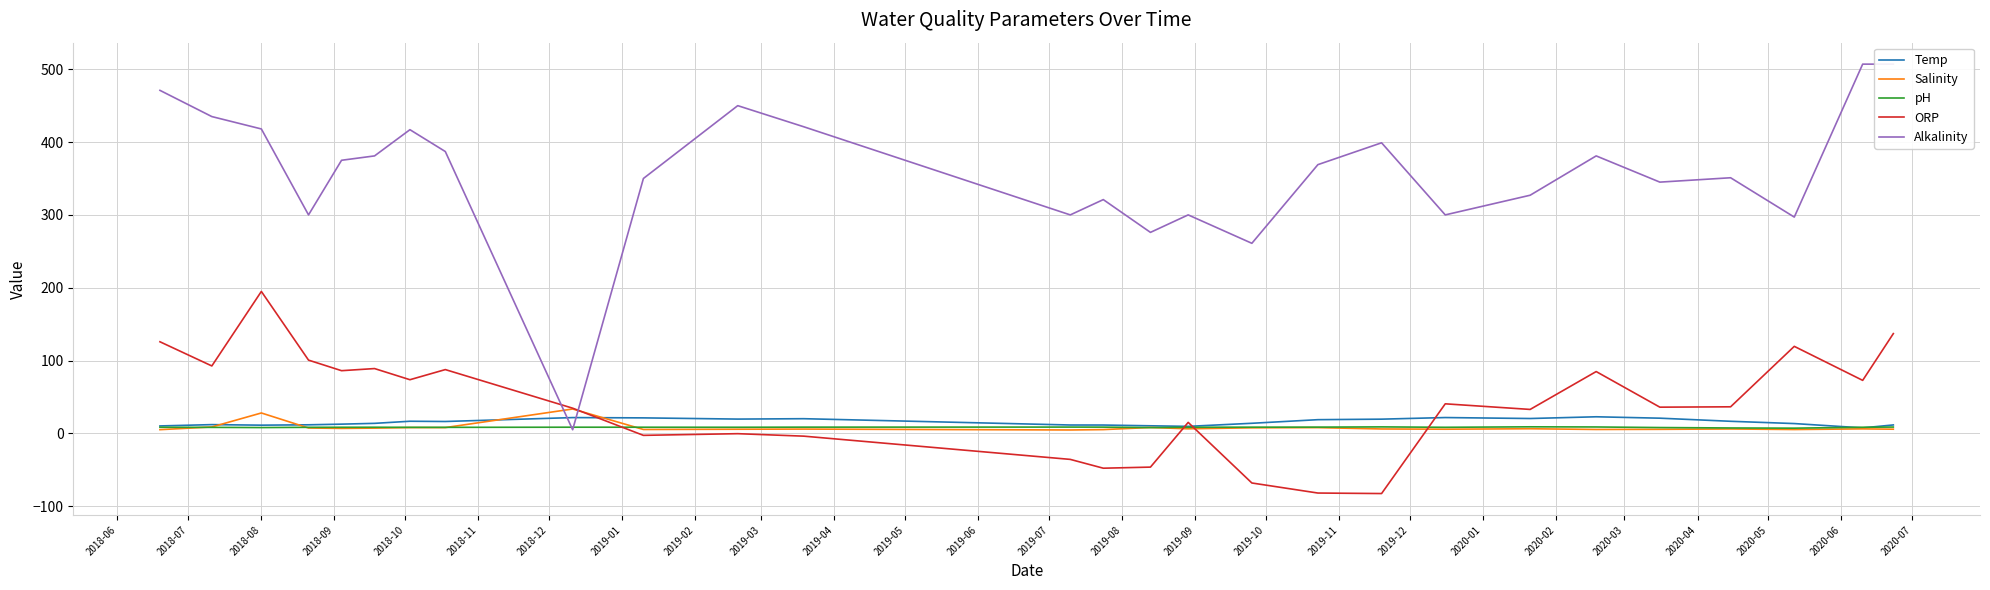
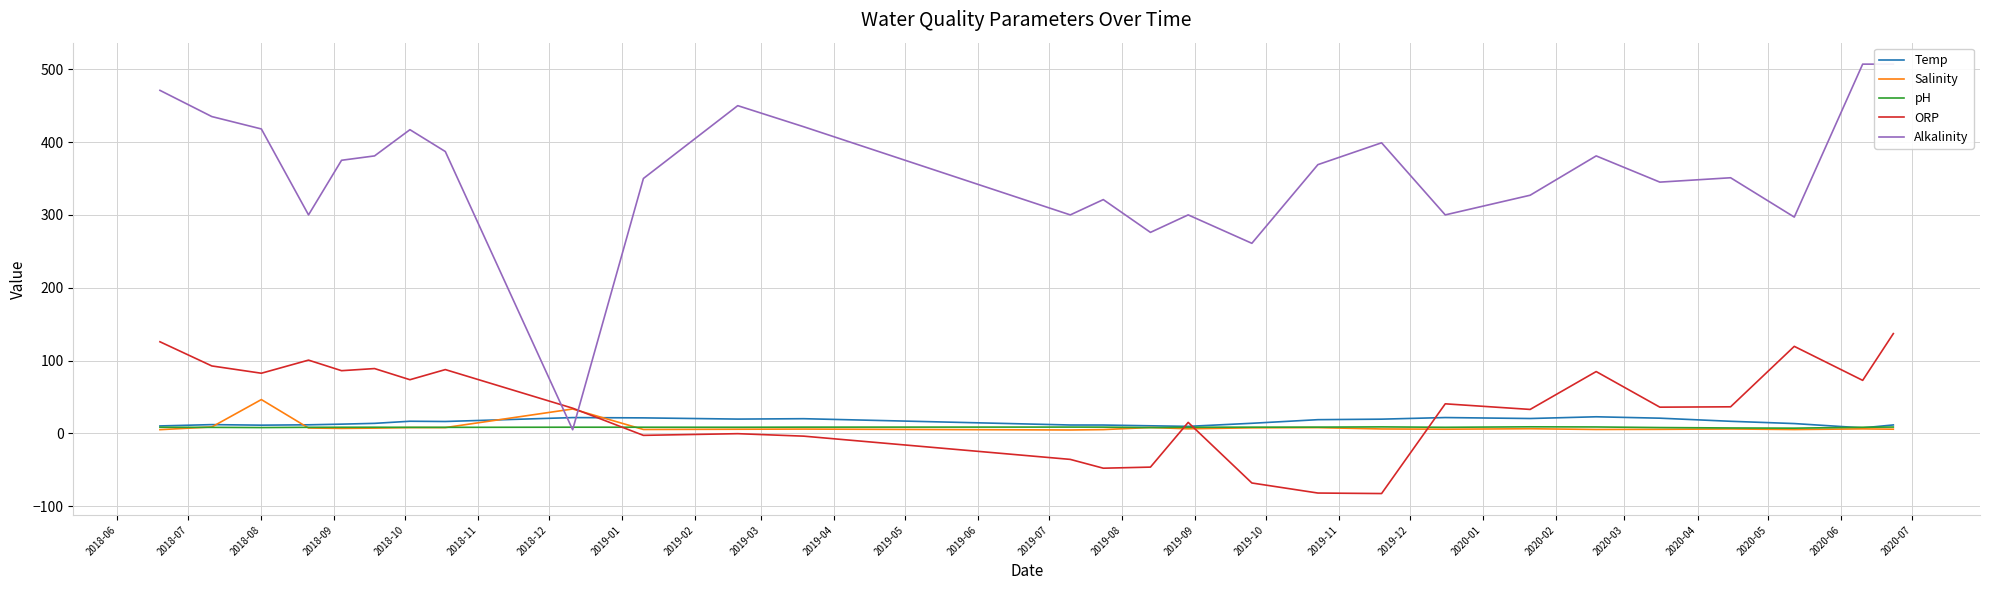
  {
    "Salinity": {
-     "2018-08": 30
+     "2018-08": 50
    },
    "ORP": {
-     "2018-08": 190
+     "2018-08": 80
    },
    "Alkalinity": {
      "2018-08": 420
    }
  }
